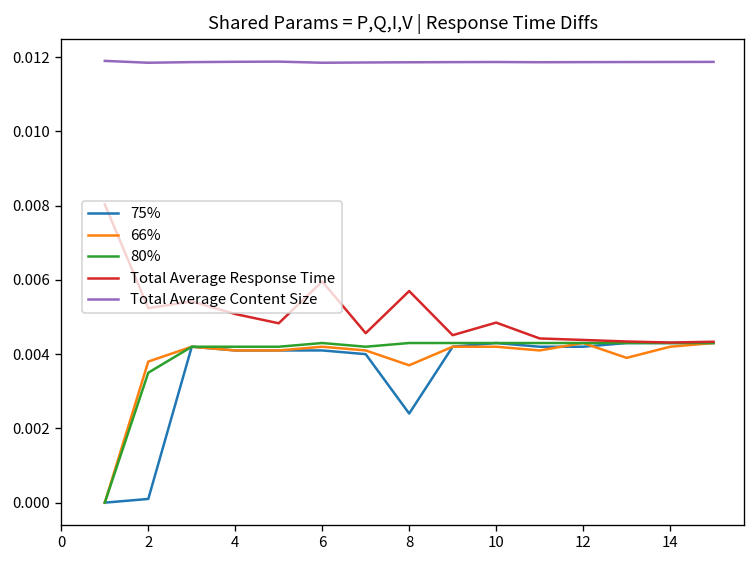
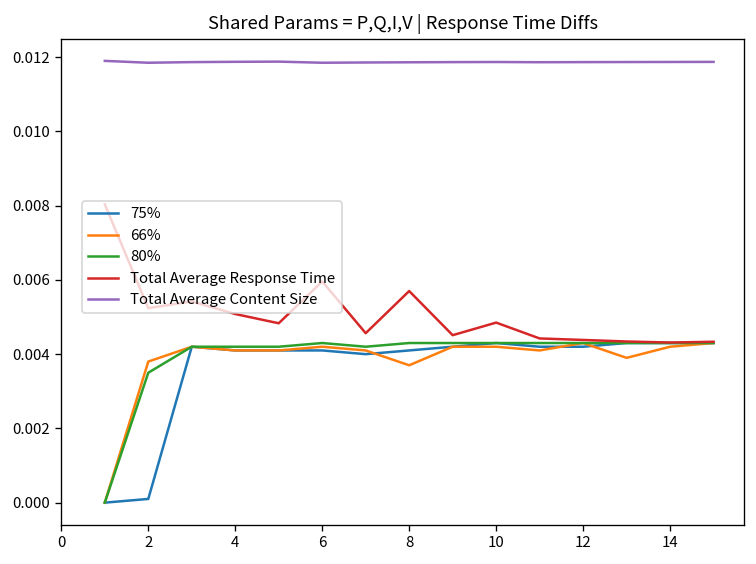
  {
    "75%": {
      "2": 0.0001,
      "6": 0.0041,
-     "8": 0.0024,
+     "8": 0.0041,
      "12": 0.0042
    },
    "66%": {
      "2": 0.0038,
      "6": 0.0042,
      "8": 0.0037,
      "10": 0.0042,
      "14": 0.0042
    },
    "80%": {
      "2": 0.0035,
      "4": 0.0042,
      "6": 0.0043,
      "8": 0.0043
    },
    "Total Average Response Time": {
      "8": 0.0057,
      "10": 0.0049
    },
    "Total Average Content Size": {
      "2": 0.0119,
      "4": 0.0119,
      "6": 0.0119,
      "8": 0.0119,
      "10": 0.0119,
      "12": 0.0119,
      "14": 0.0119
    }
  }
